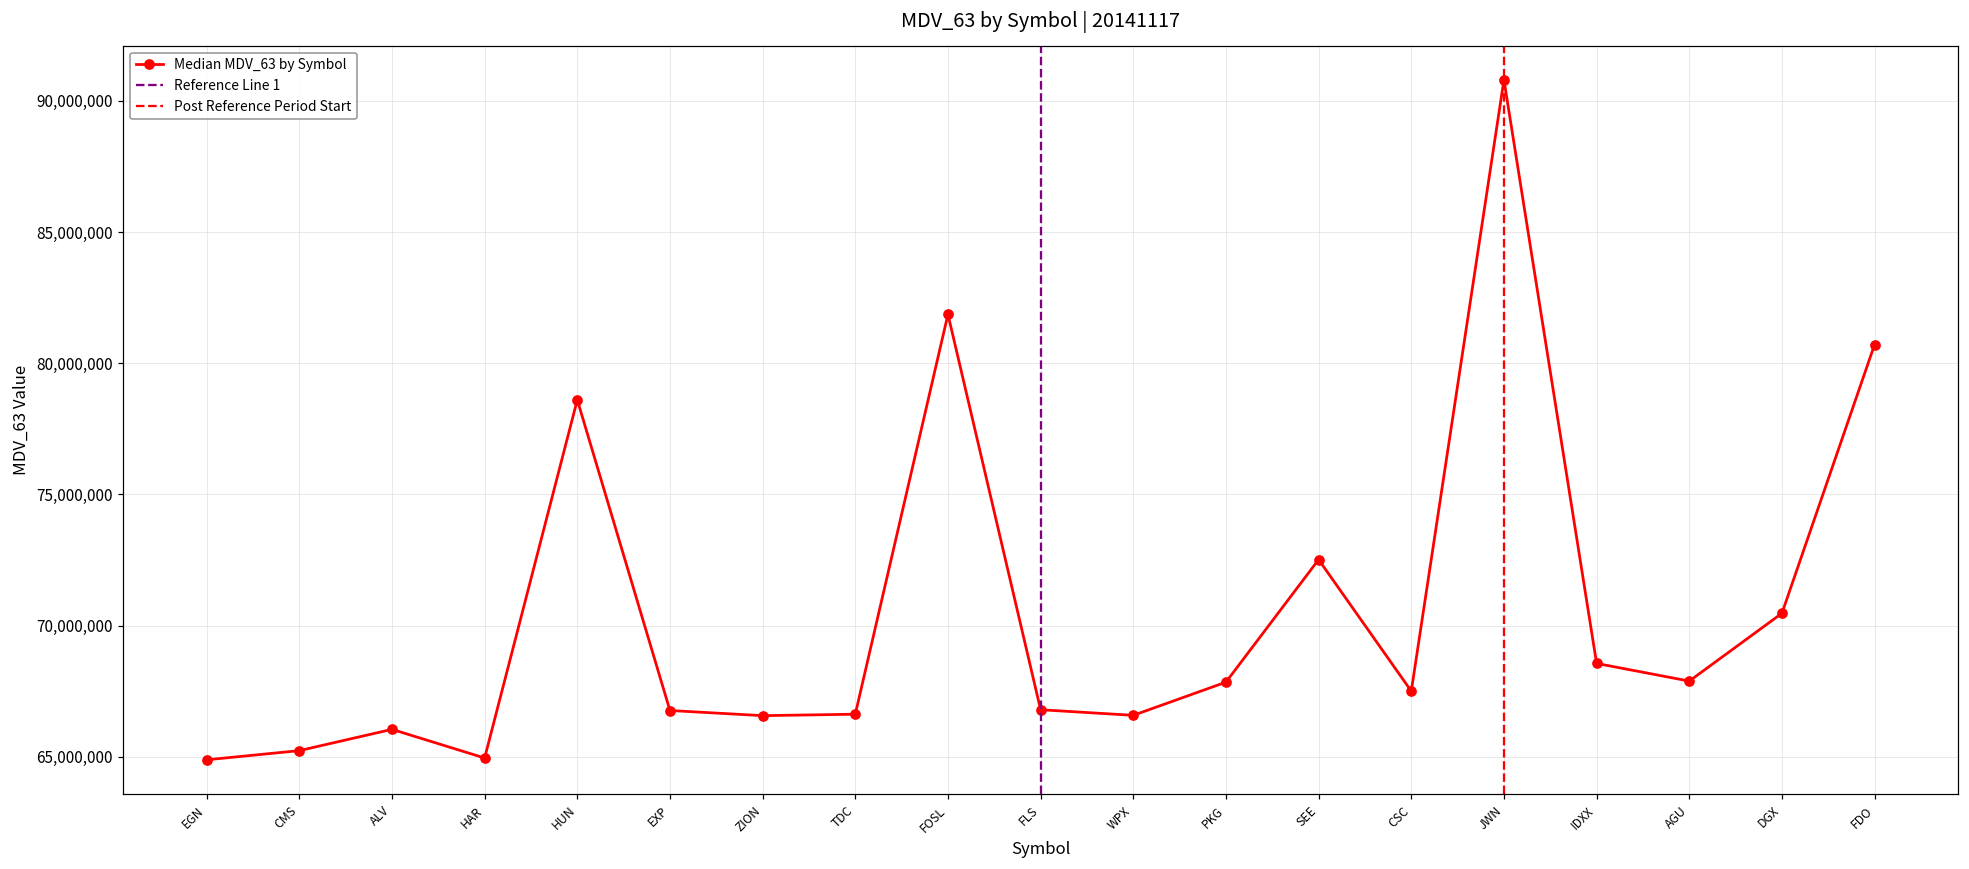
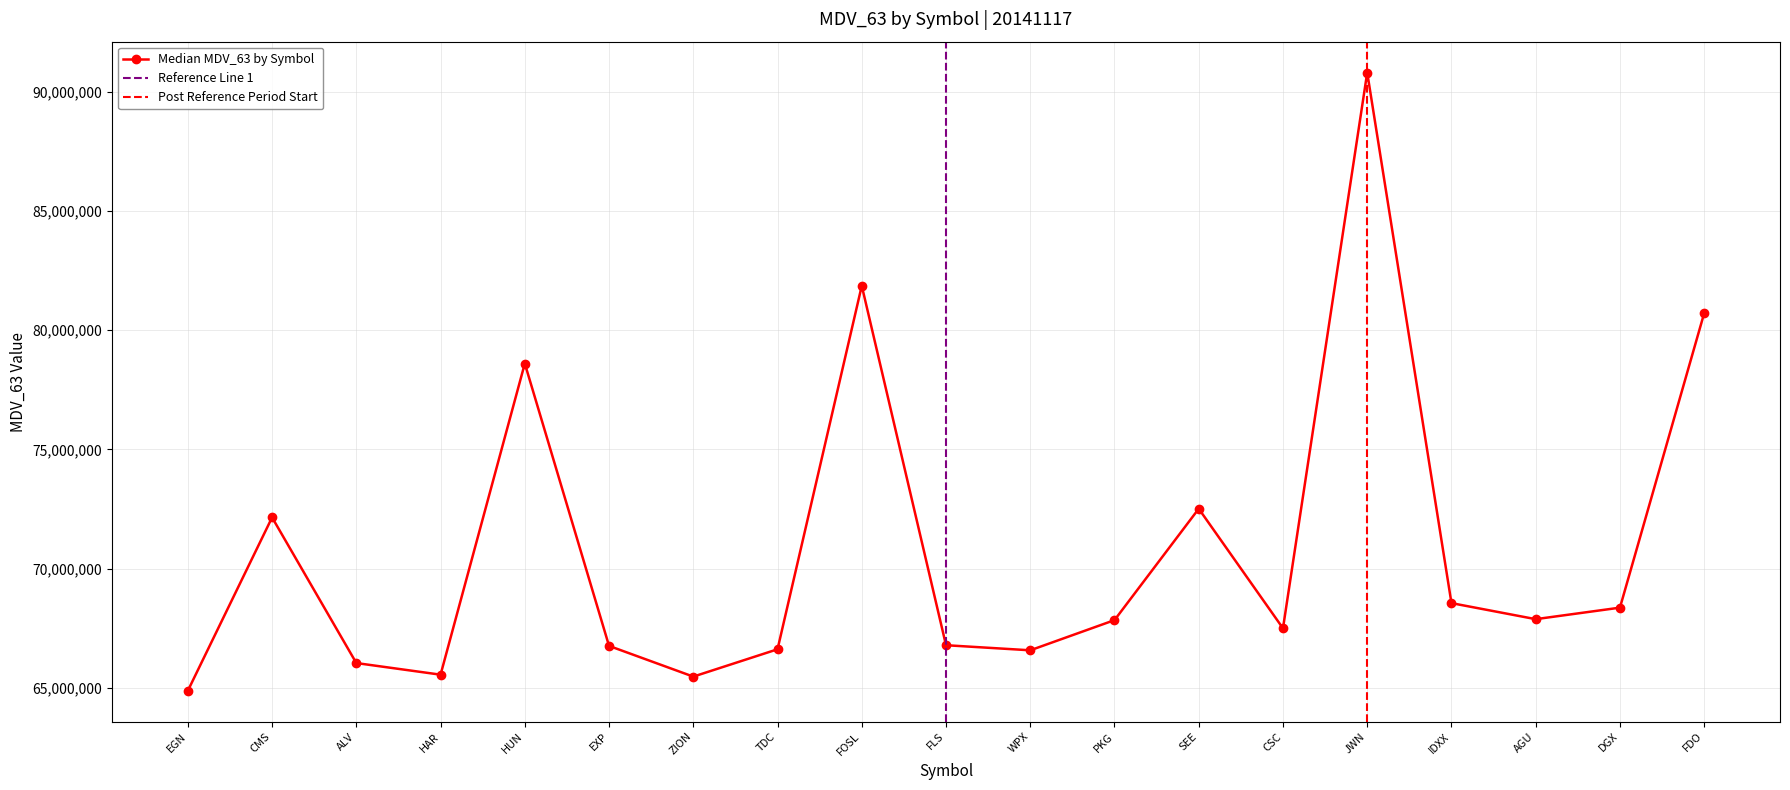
  {
    "EGN": "64,900,000",
-   "CMS": "65,200,000",
+   "CMS": "72,100,000",
    "ALV": "66,000,000",
-   "HAR": "64,900,000",
+   "HAR": "65,600,000",
    "HUN": "78,600,000",
    "EXP": "66,800,000",
-   "ZION": "66,600,000",
+   "ZION": "65,500,000",
    "TDC": "66,600,000",
    "FOSL": "81,900,000",
    "FLS": "66,800,000",
    "WPX": "66,600,000",
    "PKG": "67,800,000",
    "SEE": "72,500,000",
    "CSC": "67,500,000",
    "JWN": "90,800,000",
    "IDXX": "68,600,000",
    "AGU": "67,900,000",
-   "DGX": "70,500,000",
+   "DGX": "68,400,000",
    "FDO": "80,700,000"
  }
